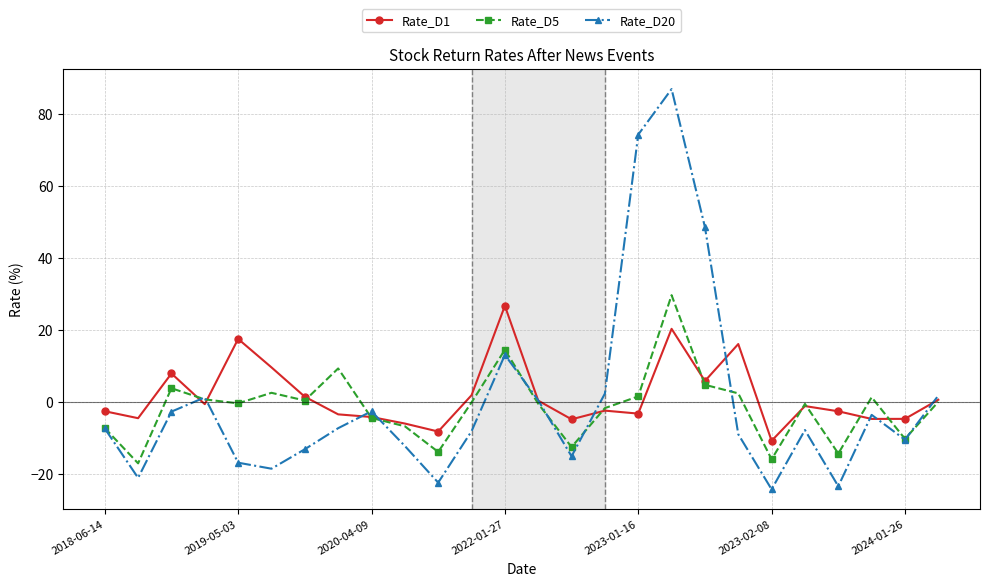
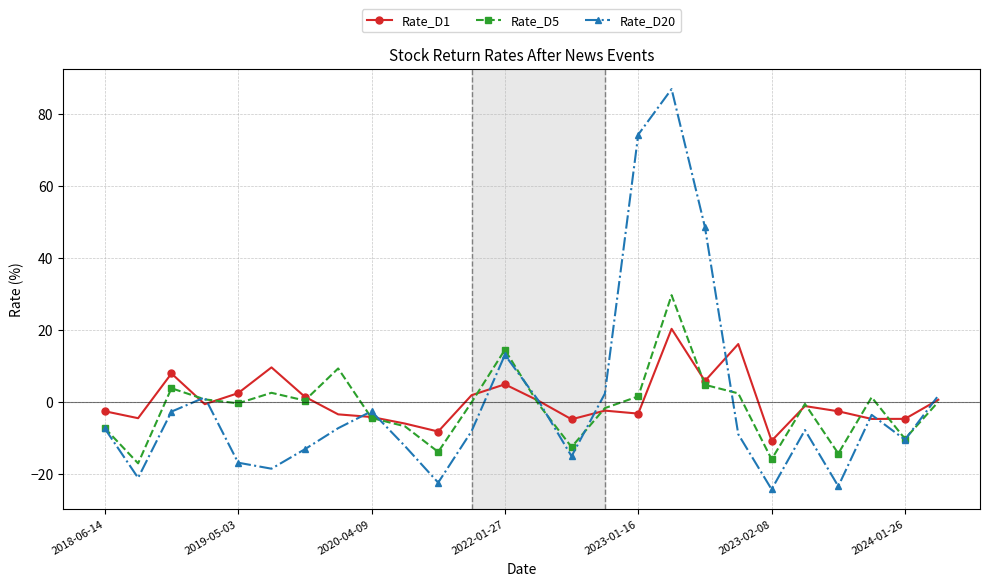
  {
    "Rate_D1": {
      "2018-06-14": -3,
-     "2019-05-03": 17,
-     "2022-01-27": 27,
+     "2019-05-03": 2,
+     "2022-01-27": 5,
      "2023-01-16": -3,
      "2023-02-08": -11,
      "2024-01-26": -5
    },
    "Rate_D5": {
      "2019-05-03": 0,
      "2022-01-27": 14,
      "2023-01-16": 1,
      "2023-02-08": -16
    },
    "Rate_D20": {
      "2019-05-03": -17,
      "2020-04-09": -3,
      "2022-01-27": 13,
      "2023-01-16": 74,
      "2023-02-08": -24
    }
  }
